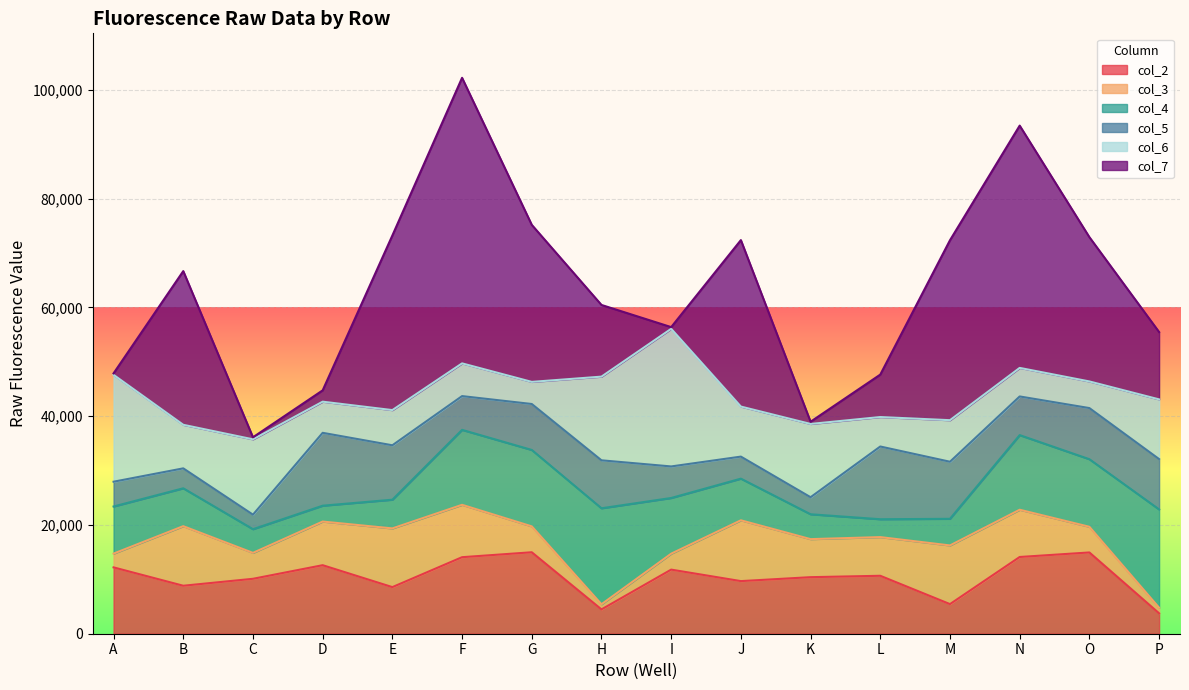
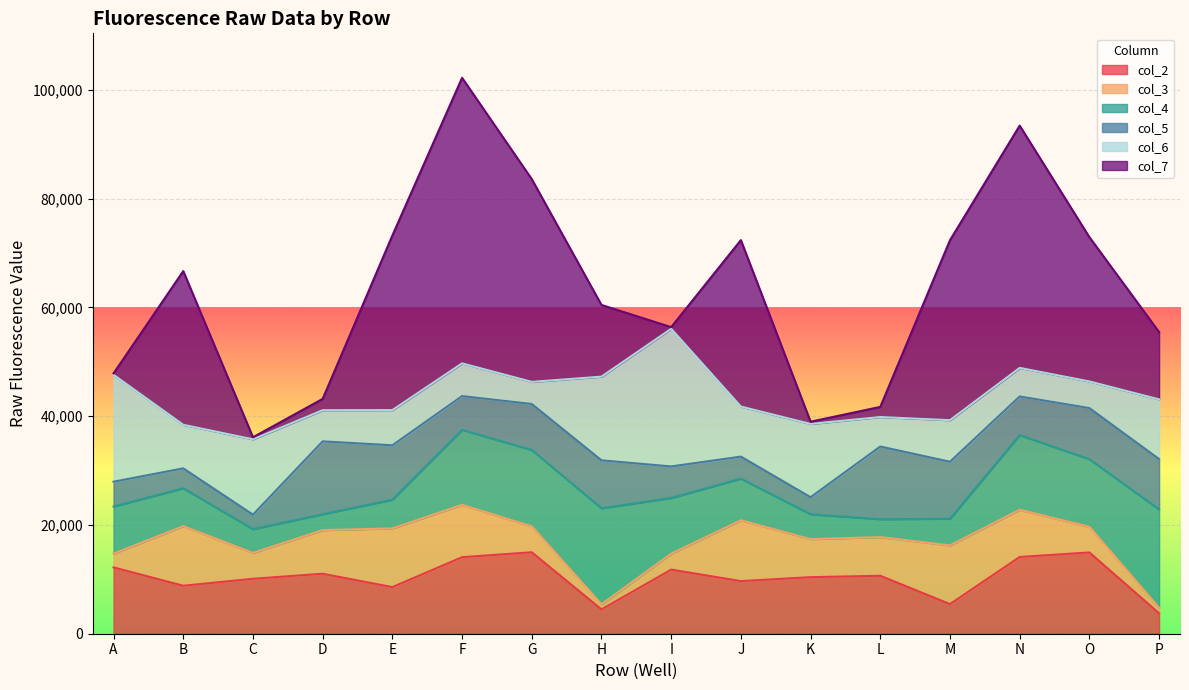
  {
    "col_2": {
      "A": "12,000",
      "B": "9,000",
      "C": "10,000",
-     "D": "13,000",
+     "D": "11,000",
      "E": "9,000",
      "F": "14,000",
      "G": "15,000",
      "H": "4,000",
      "I": "12,000",
      "J": "10,000",
      "K": "10,000",
      "L": "11,000",
      "M": "5,000",
      "N": "14,000",
      "O": "15,000",
      "P": "4,000"
    },
    "col_3": {
      "A": "3,000",
      "B": "11,000",
      "C": "5,000",
      "D": "8,000",
      "E": "11,000",
      "F": "10,000",
      "G": "5,000",
      "H": "1,000",
      "I": "3,000",
      "J": "11,000",
      "K": "7,000",
      "L": "7,000",
      "M": "11,000",
      "N": "9,000",
      "O": "5,000",
      "P": "1,000"
    },
    "col_6": {
      "B": "8,000",
      "D": "6,000",
      "E": "6,000",
      "F": "6,000",
      "G": "4,000",
      "H": "15,000",
      "J": "9,000",
      "L": "5,000",
      "M": "8,000",
      "N": "5,000",
      "O": "5,000",
      "P": "11,000"
    },
    "col_7": {
      "B": "28,000",
      "D": "2,000",
      "E": "32,000",
      "F": "53,000",
-     "G": "29,000",
+     "G": "37,000",
      "H": "13,000",
      "J": "31,000",
-     "L": "8,000",
+     "L": "2,000",
      "M": "33,000",
      "N": "45,000",
      "O": "27,000",
      "P": "12,000"
    }
  }
